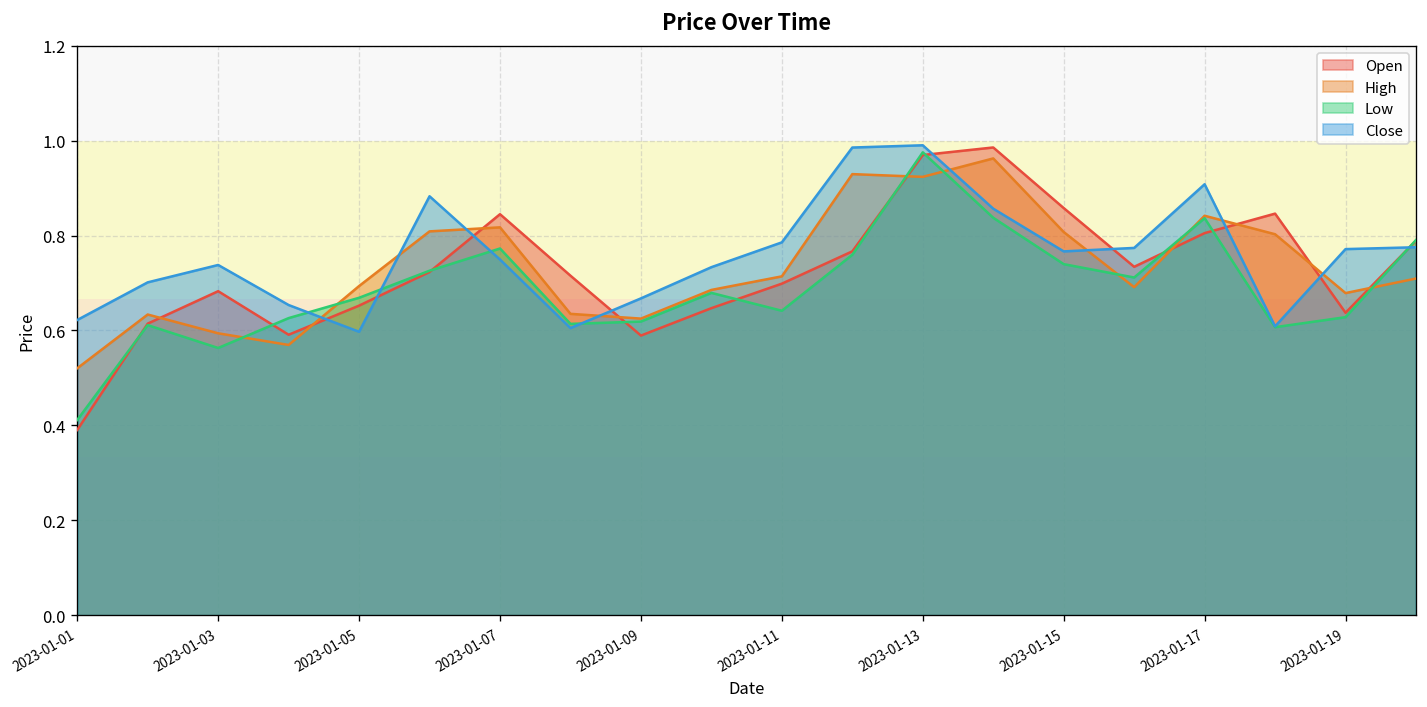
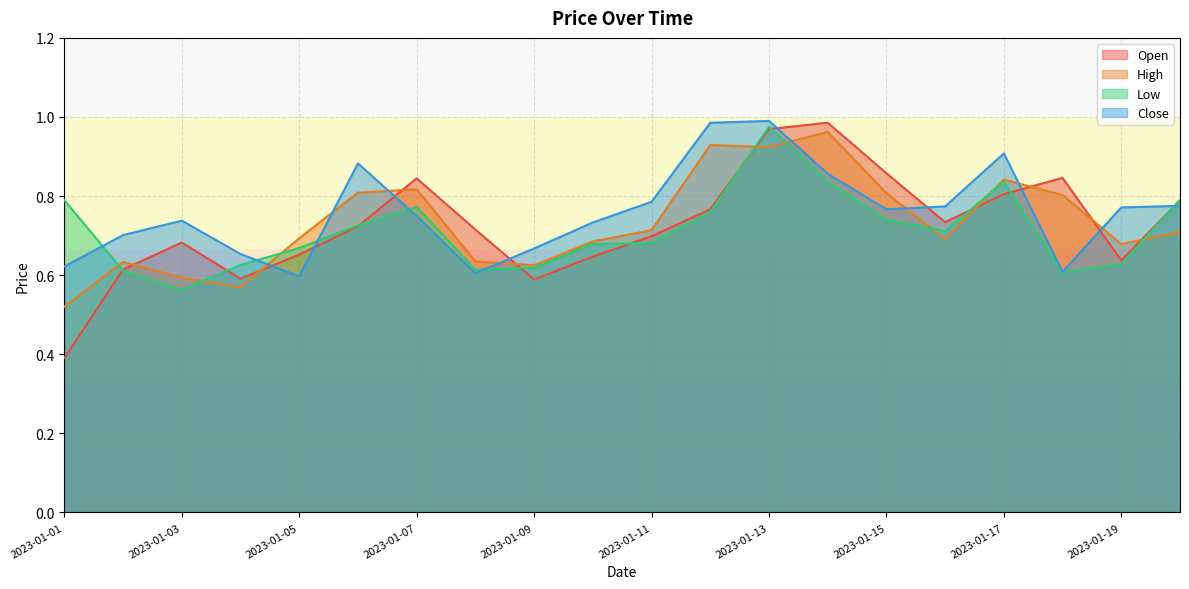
  {
    "Low": {
-     "2023-01-01": 0.41,
+     "2023-01-01": 0.79,
      "2023-01-03": 0.56,
      "2023-01-05": 0.67,
      "2023-01-07": 0.77,
-     "2023-01-11": 0.64,
+     "2023-01-11": 0.68,
      "2023-01-15": 0.74,
      "2023-01-19": 0.63
    },
    "Close": {
      "2023-01-01": 0.62,
      "2023-01-03": 0.74,
      "2023-01-05": 0.60,
      "2023-01-07": 0.75,
      "2023-01-09": 0.67,
      "2023-01-11": 0.79,
      "2023-01-13": 0.99,
      "2023-01-15": 0.77,
      "2023-01-17": 0.91,
      "2023-01-19": 0.77
    }
  }
